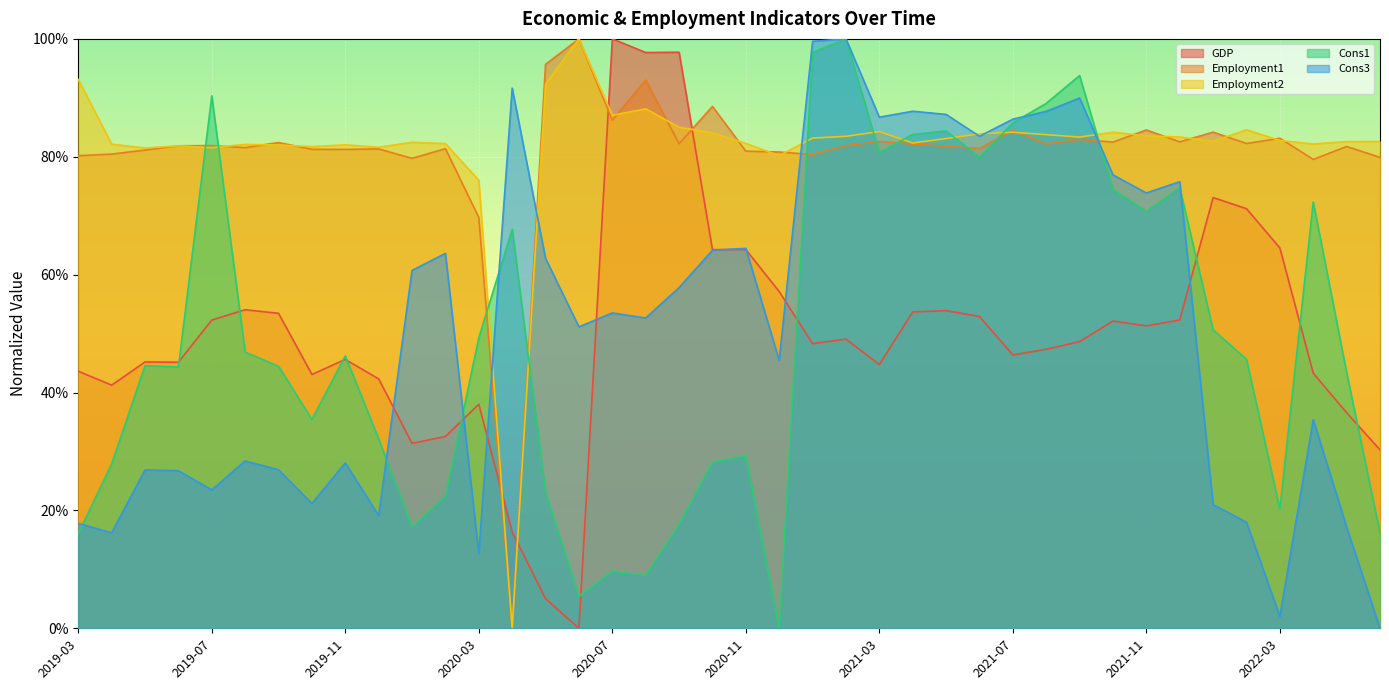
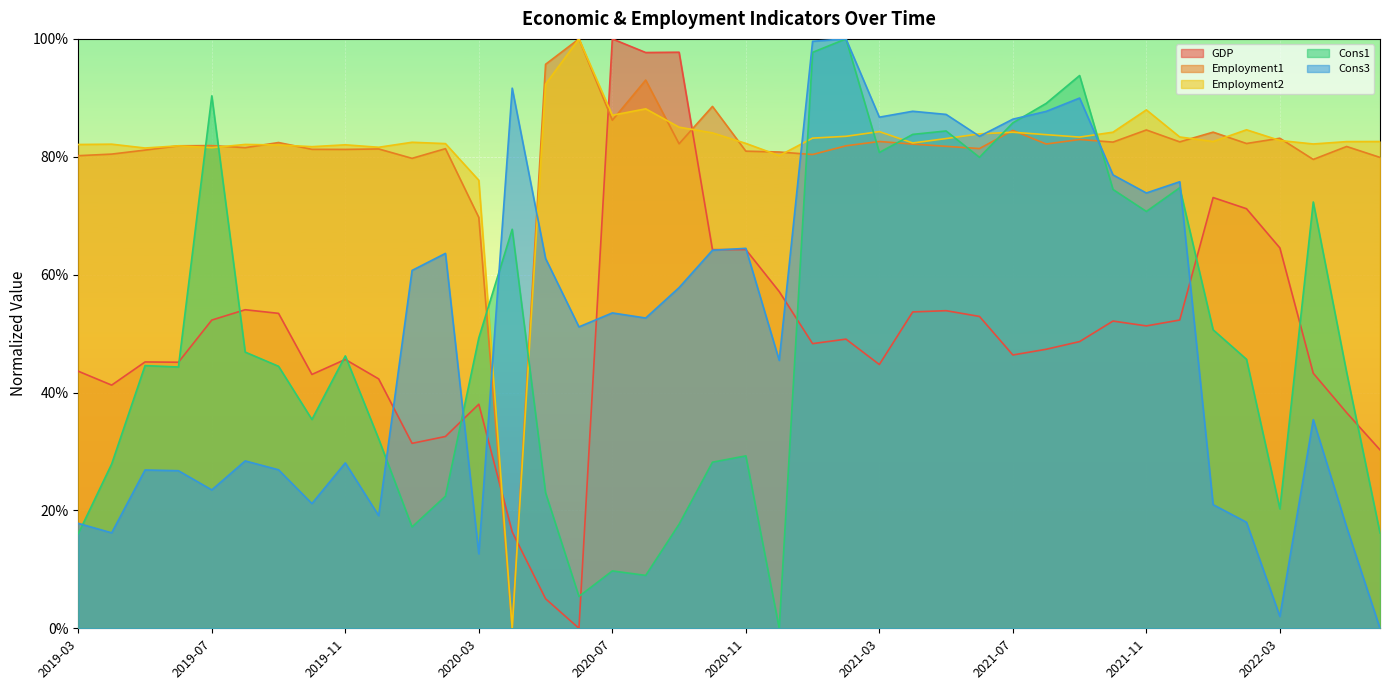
  {
    "Employment2": {
-     "2019-03": "93%",
+     "2019-03": "82%",
      "2019-11": "82%",
      "2020-03": "76%",
      "2020-07": "87%",
      "2020-11": "82%",
      "2021-03": "84%",
-     "2021-11": "84%"
+     "2021-11": "88%"
    },
    "Cons1": {
      "2019-03": "16%",
      "2019-07": "90%",
      "2019-11": "46%",
      "2020-03": "49%",
      "2020-07": "10%",
      "2020-11": "29%",
      "2021-03": "81%",
      "2021-07": "86%",
      "2021-11": "71%",
      "2022-03": "20%"
    },
    "Cons3": {
      "2019-03": "18%",
      "2019-07": "23%",
      "2019-11": "28%",
      "2020-03": "13%",
      "2020-07": "54%",
      "2021-03": "87%",
      "2021-07": "86%",
      "2021-11": "74%",
      "2022-03": "2%"
    }
  }
